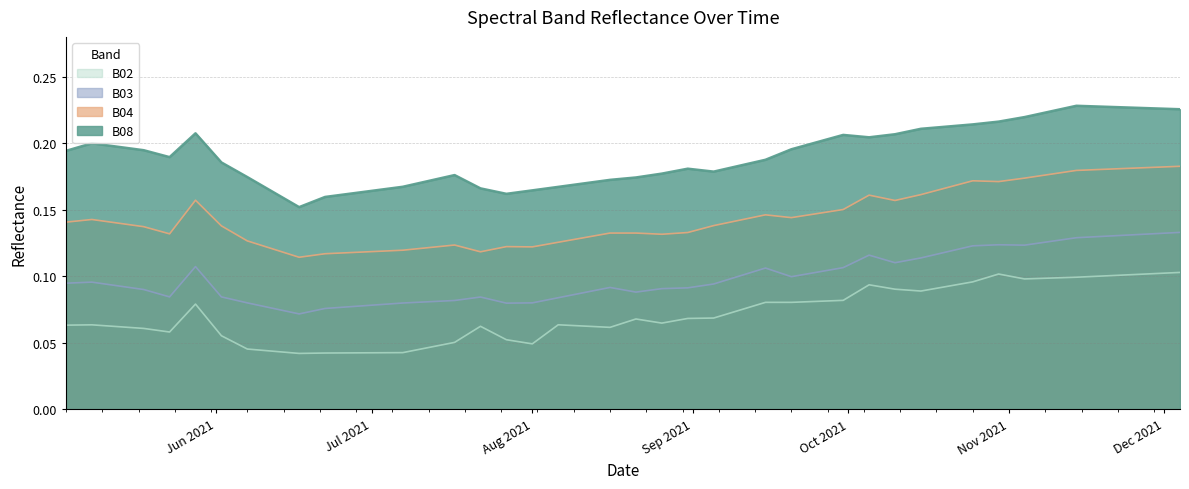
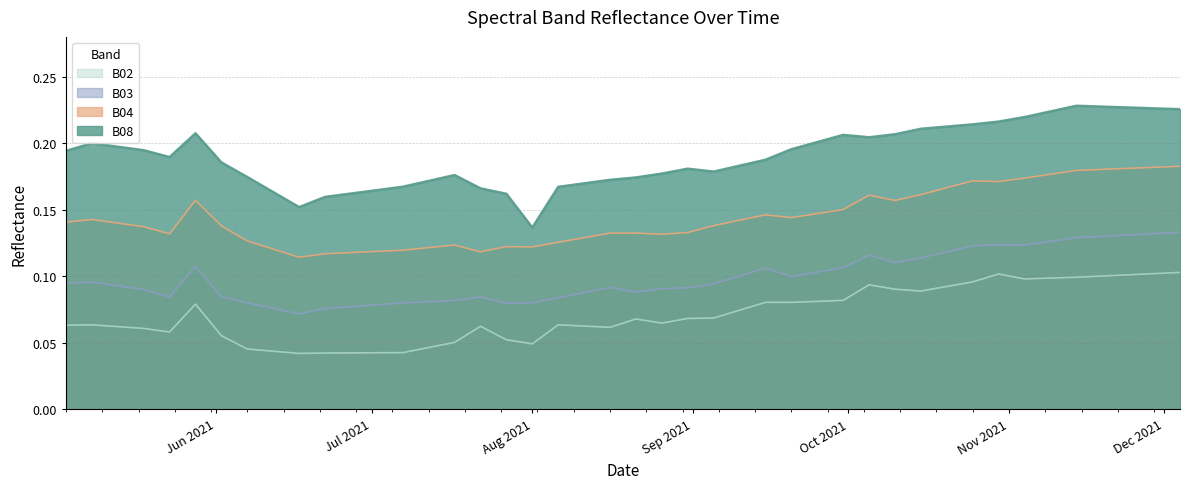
  {
    "B02": {
      "Aug 2021": 0.049
    },
    "B03": {
      "Aug 2021": 0.080
    },
    "B04": {
      "Aug 2021": 0.122
    },
    "B08": {
-     "Aug 2021": 0.165
+     "Aug 2021": 0.137
    }
  }
